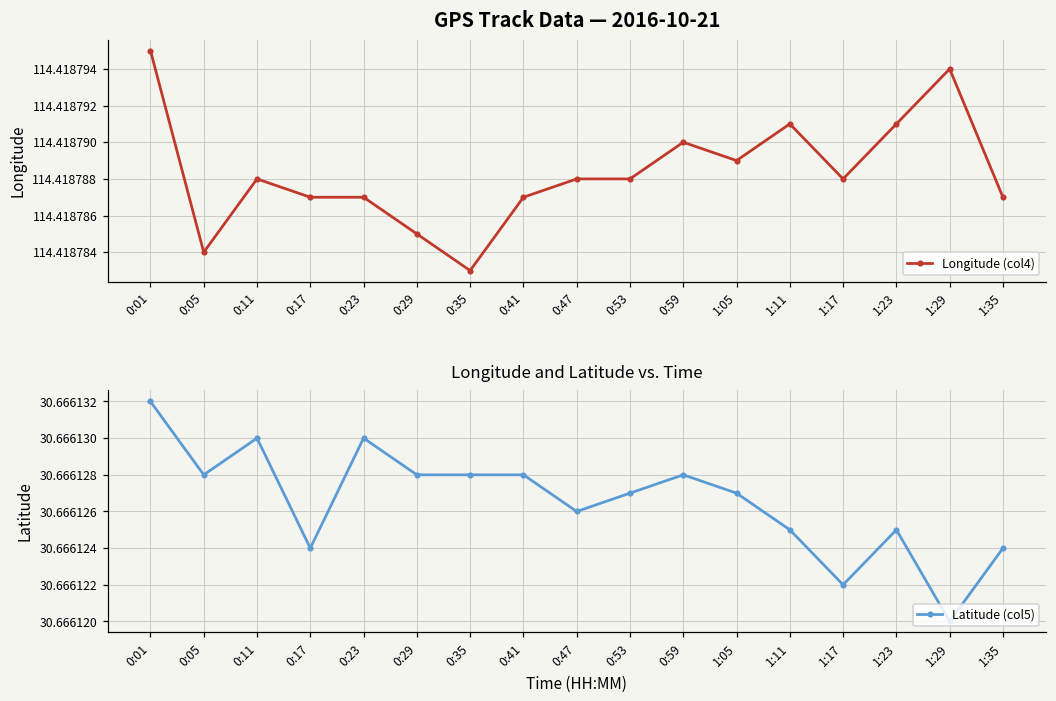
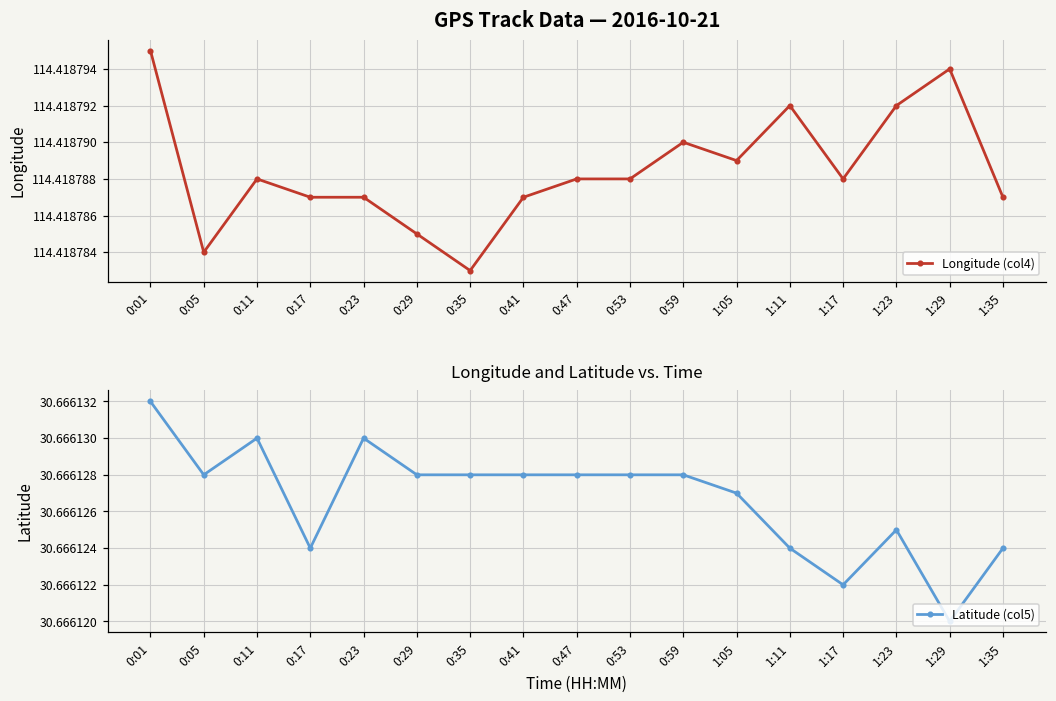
  {
    "GPS Track Data — 2016-10-21": {
      "0:01": 114.418795,
      "0:05": 114.418784,
      "0:11": 114.418788,
      "0:17": 114.418787,
      "0:23": 114.418787,
      "0:29": 114.418785,
      "0:35": 114.418783,
      "0:41": 114.418787,
      "0:47": 114.418788,
      "0:53": 114.418788,
      "0:59": 114.418790,
      "1:05": 114.418789,
-     "1:11": 114.418791,
+     "1:11": 114.418792,
      "1:17": 114.418788,
-     "1:23": 114.418791,
+     "1:23": 114.418792,
      "1:29": 114.418794,
      "1:35": 114.418787
    },
    "Longitude and Latitude vs. Time": {
      "0:01": 30.666132,
      "0:05": 30.666128,
      "0:11": 30.666130,
      "0:17": 30.666124,
      "0:23": 30.666130,
      "0:29": 30.666128,
      "0:35": 30.666128,
      "0:41": 30.666128,
-     "0:47": 30.666126,
-     "0:53": 30.666127,
+     "0:47": 30.666128,
+     "0:53": 30.666128,
      "0:59": 30.666128,
      "1:05": 30.666127,
-     "1:11": 30.666125,
+     "1:11": 30.666124,
      "1:17": 30.666122,
      "1:23": 30.666125,
      "1:35": 30.666124
    }
  }
